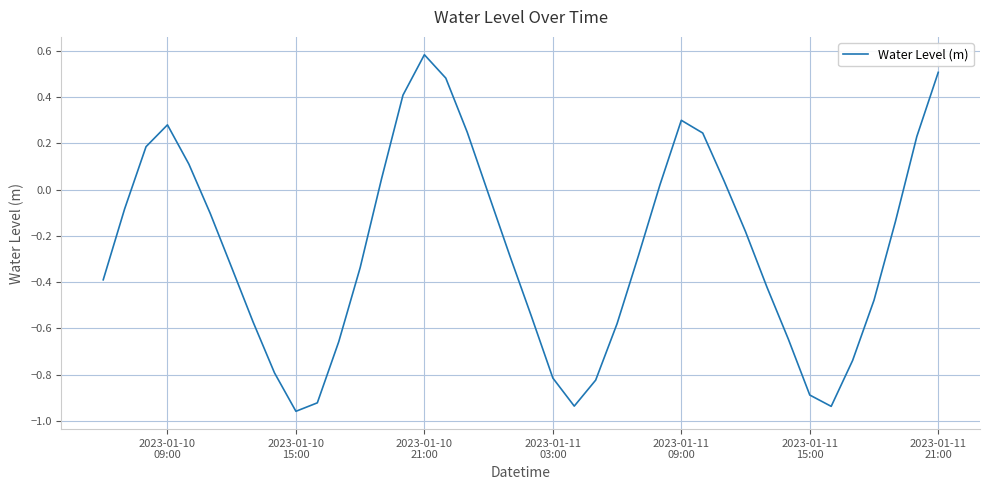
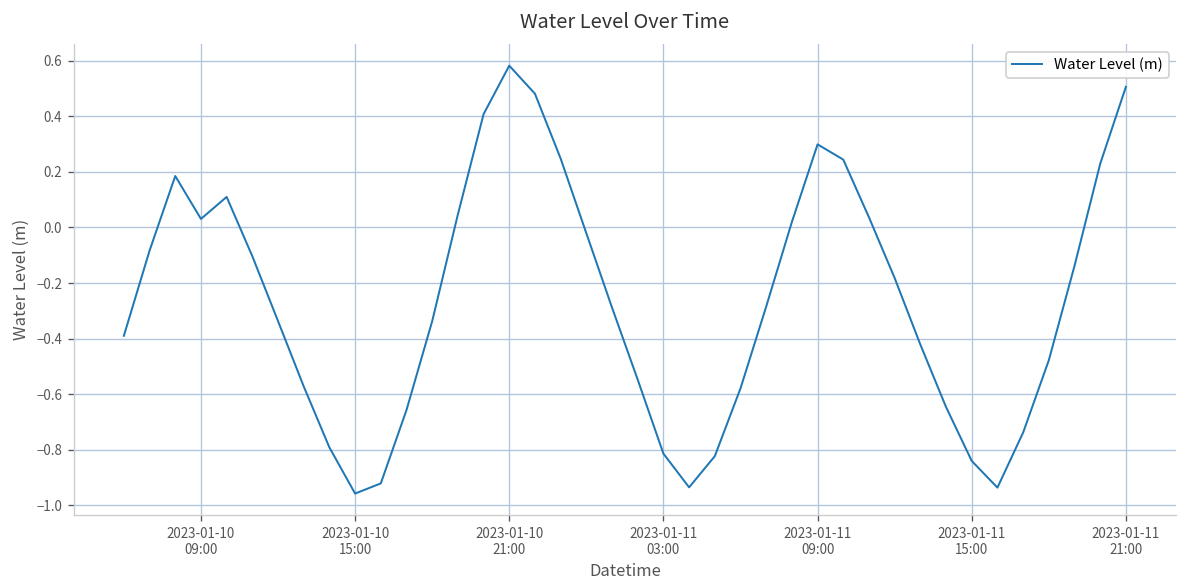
  {
-   "2023-01-10 09:00": 0.28,
+   "2023-01-10 09:00": 0.03,
    "2023-01-10 15:00": -0.96,
    "2023-01-10 21:00": 0.58,
    "2023-01-11 03:00": -0.81,
    "2023-01-11 09:00": 0.30,
-   "2023-01-11 15:00": -0.89,
+   "2023-01-11 15:00": -0.84,
    "2023-01-11 21:00": 0.51
  }
